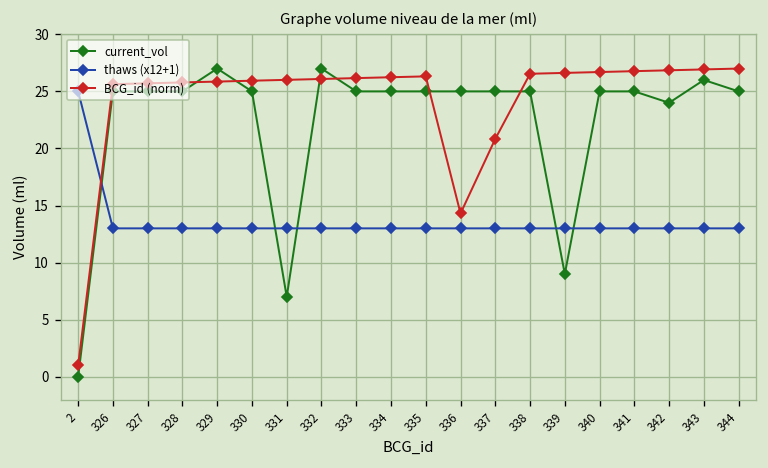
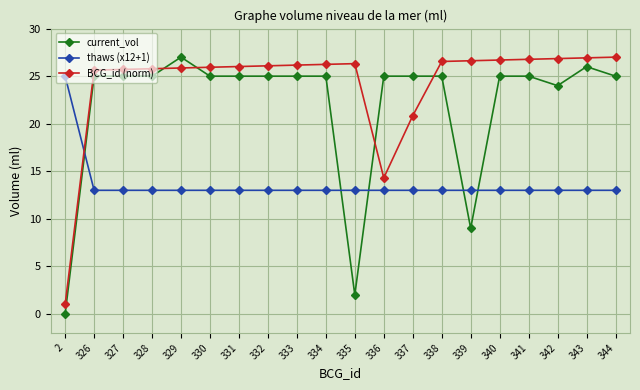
  {
    "current_vol": {
      "2": 0,
      "329": 27,
      "330": 25,
-     "331": 7,
-     "332": 27,
+     "331": 25,
+     "332": 25,
      "333": 25,
      "334": 25,
-     "335": 25,
+     "335": 2,
      "336": 25,
      "337": 25,
      "338": 25,
      "339": 9,
      "340": 25,
      "341": 25,
      "342": 24,
      "343": 26,
      "344": 25
    },
    "thaws (x12+1)": {
      "326": 13,
      "327": 13,
      "328": 13,
      "329": 13,
      "330": 13,
      "331": 13,
      "332": 13,
      "333": 13,
      "334": 13,
      "335": 13,
      "336": 13,
      "337": 13,
      "338": 13,
      "339": 13,
      "340": 13,
      "341": 13,
      "342": 13,
      "343": 13,
      "344": 13
    },
    "BCG_id (norm)": {
      "2": 1,
      "329": 26,
      "330": 26,
      "331": 26,
      "332": 26,
      "333": 26,
      "334": 26,
      "335": 26,
      "336": 14,
      "337": 21,
      "338": 27,
      "339": 27,
      "340": 27,
      "341": 27,
      "342": 27,
      "343": 27,
      "344": 27
    }
  }
